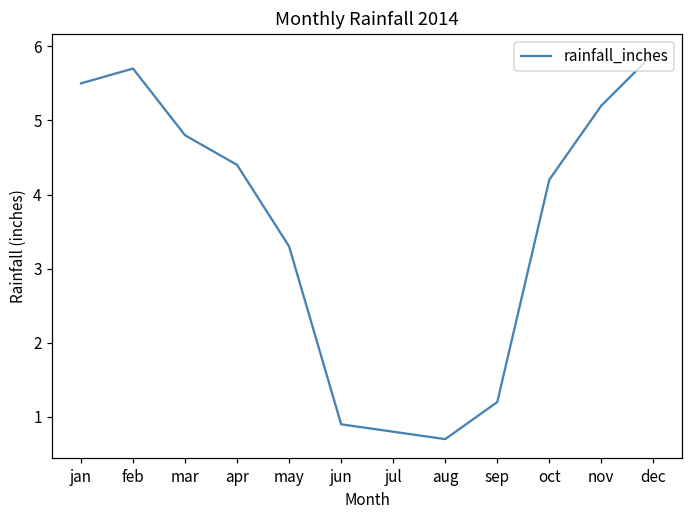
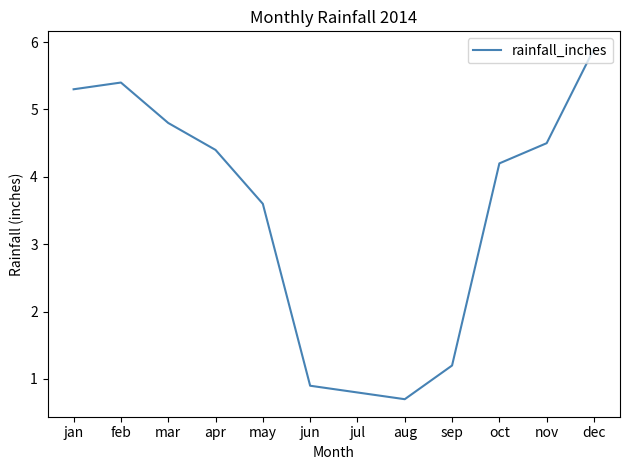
  {
-   "jan": 5.5,
-   "feb": 5.7,
+   "jan": 5.3,
+   "feb": 5.4,
    "mar": 4.8,
    "apr": 4.4,
-   "may": 3.3,
+   "may": 3.6,
    "jun": 0.9,
    "jul": 0.8,
    "aug": 0.7,
    "sep": 1.2,
    "oct": 4.2,
-   "nov": 5.2
+   "nov": 4.5
  }
